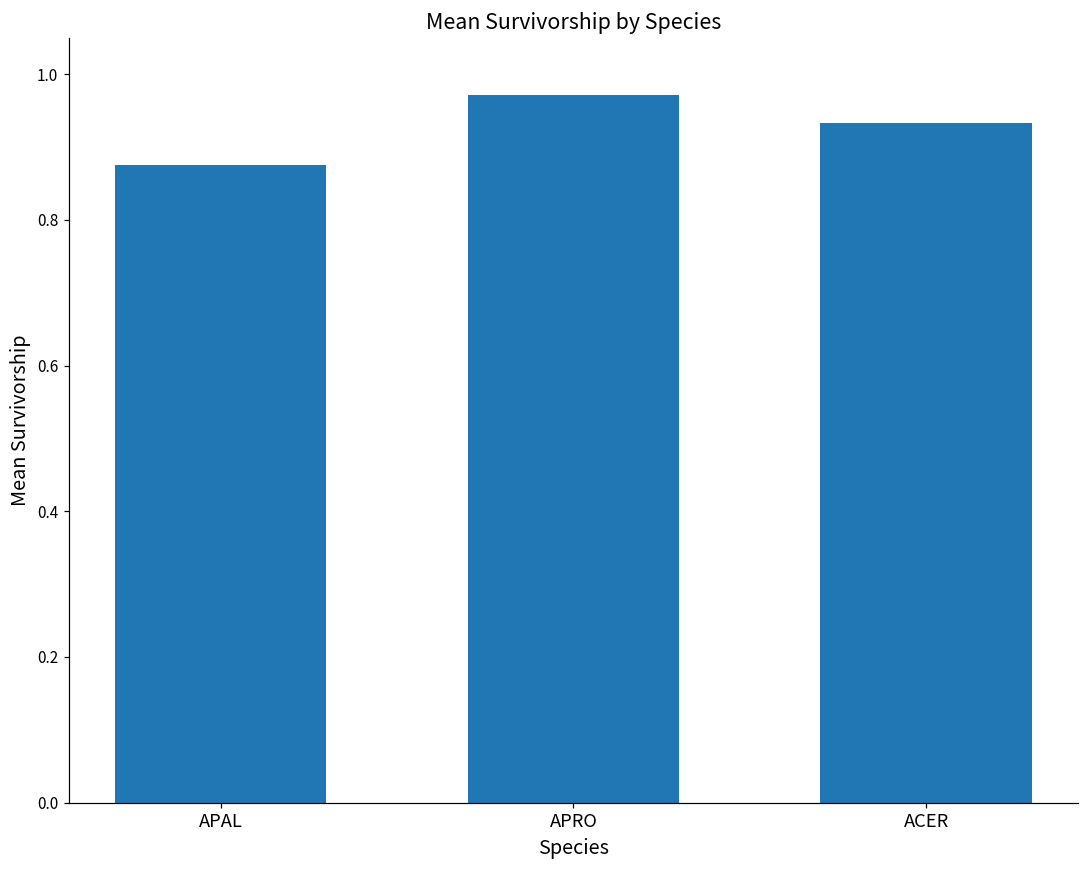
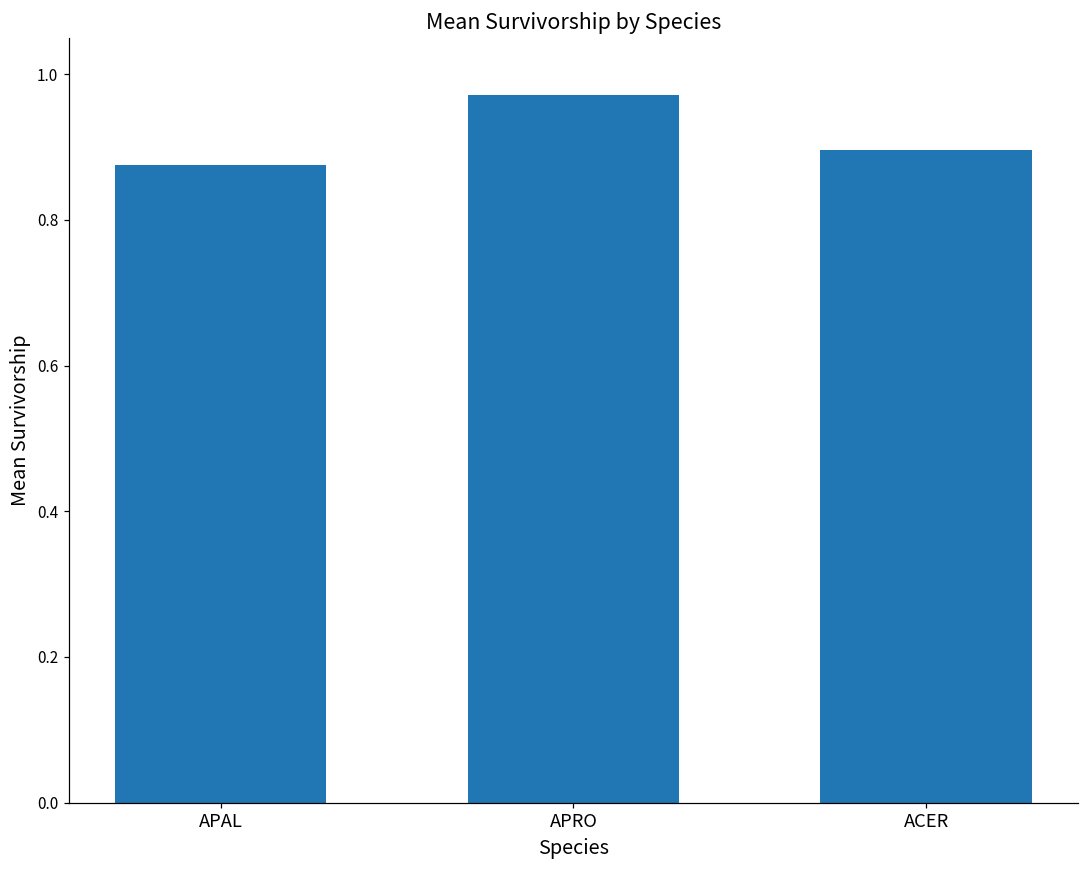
  {
    "APAL": 0.87,
    "APRO": 0.97,
-   "ACER": 0.93
+   "ACER": 0.90
  }
